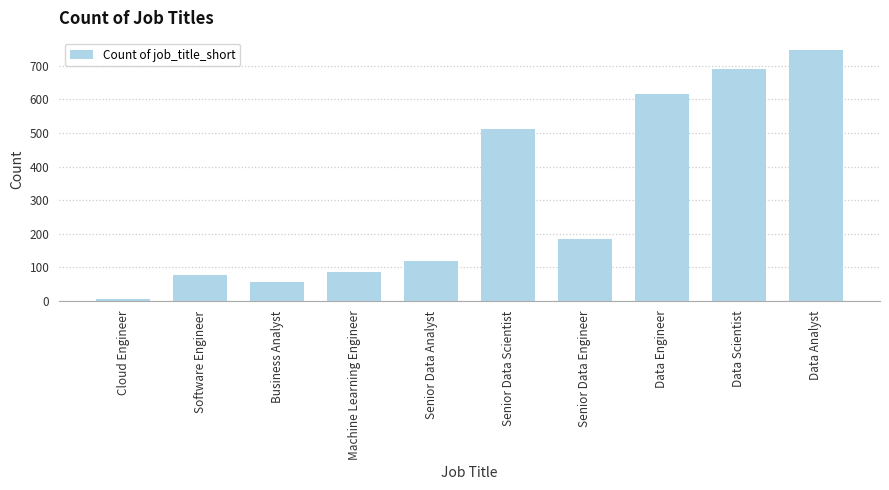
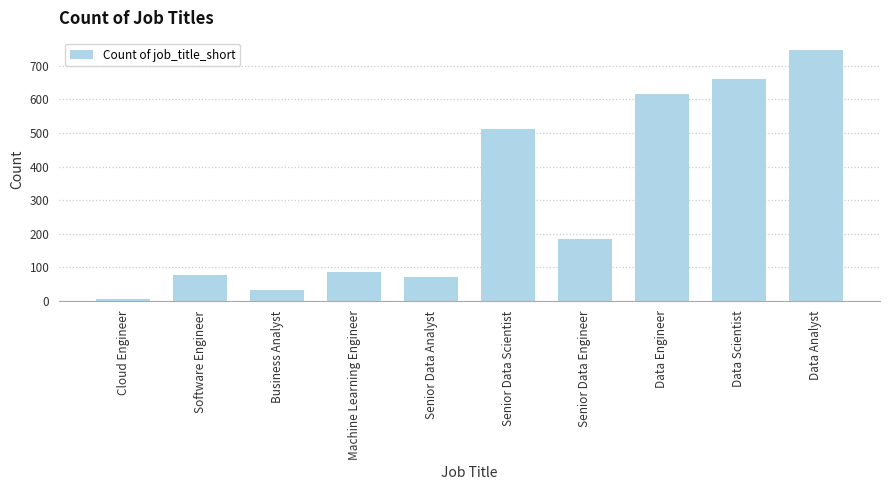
  {
    "Software Engineer": 80,
-   "Business Analyst": 60,
+   "Business Analyst": 30,
    "Machine Learning Engineer": 90,
-   "Senior Data Analyst": 120,
+   "Senior Data Analyst": 70,
    "Senior Data Scientist": 510,
    "Senior Data Engineer": 180,
    "Data Engineer": 620,
-   "Data Scientist": 690,
+   "Data Scientist": 660,
    "Data Analyst": 750
  }
